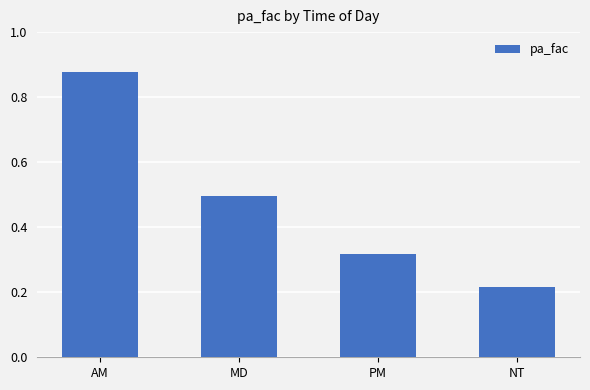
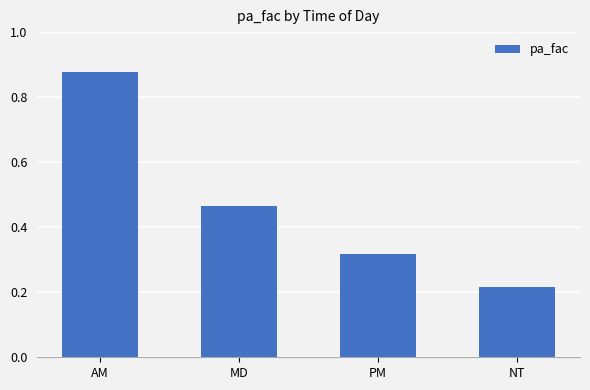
  {
    "AM": 0.88,
-   "MD": 0.50,
+   "MD": 0.46,
    "PM": 0.32,
    "NT": 0.22
  }
